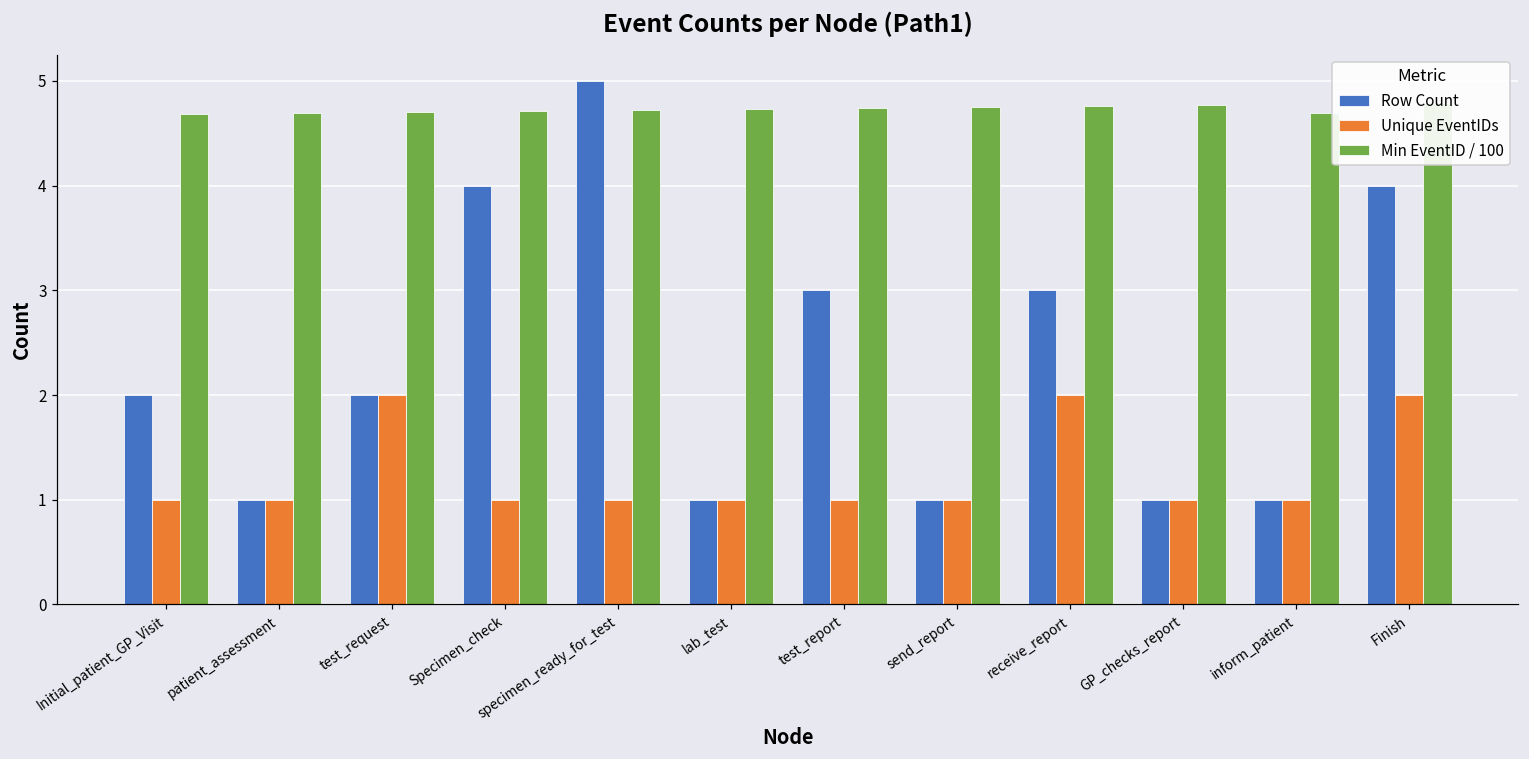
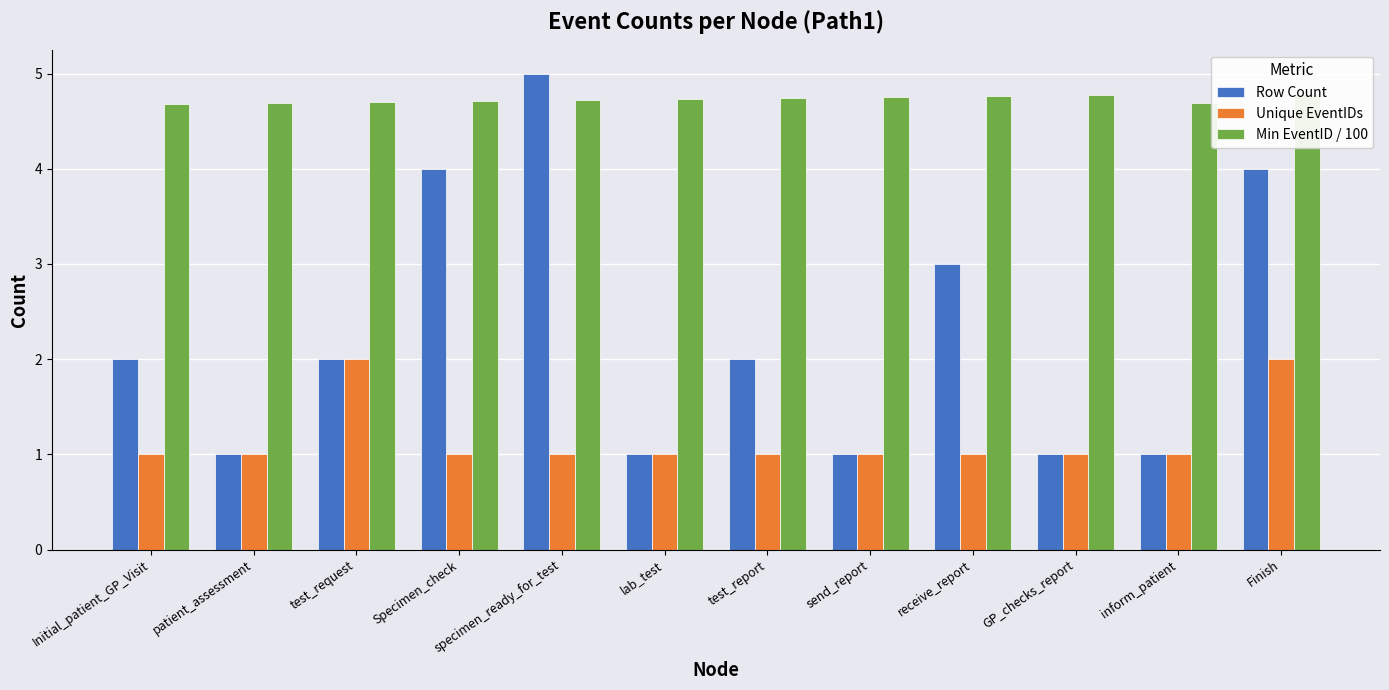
  {
    "Row Count": {
      "Initial_patient_GP_Visit": 2,
      "patient_assessment": 1,
      "test_request": 2,
      "Specimen_check": 4,
      "specimen_ready_for_test": 5,
      "lab_test": 1,
-     "test_report": 3,
+     "test_report": 2,
      "send_report": 1,
      "receive_report": 3,
      "GP_checks_report": 1,
      "inform_patient": 1,
      "Finish": 4
    },
    "Unique EventIDs": {
      "Initial_patient_GP_Visit": 1,
      "patient_assessment": 1,
      "test_request": 2,
      "Specimen_check": 1,
      "specimen_ready_for_test": 1,
      "lab_test": 1,
      "test_report": 1,
      "send_report": 1,
-     "receive_report": 2,
+     "receive_report": 1,
      "GP_checks_report": 1,
      "inform_patient": 1,
      "Finish": 2
    },
    "Min EventID / 100": {
      "Initial_patient_GP_Visit": 4.7,
      "patient_assessment": 4.7,
      "test_request": 4.7,
      "Specimen_check": 4.7,
      "specimen_ready_for_test": 4.7,
      "lab_test": 4.7,
      "test_report": 4.7,
      "send_report": 4.8,
      "receive_report": 4.8,
      "GP_checks_report": 4.8,
      "inform_patient": 4.7
    }
  }
